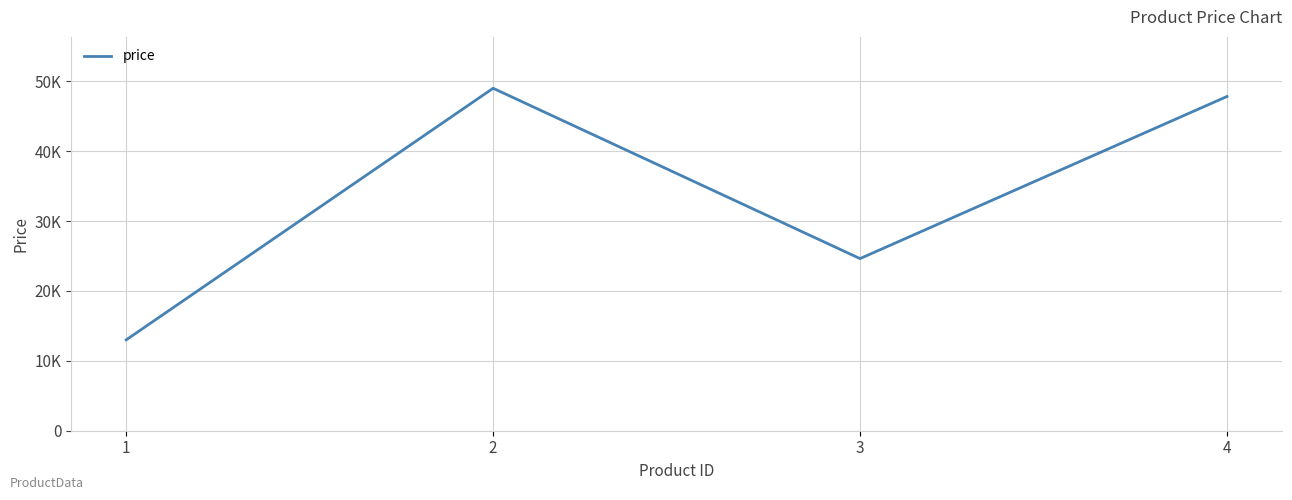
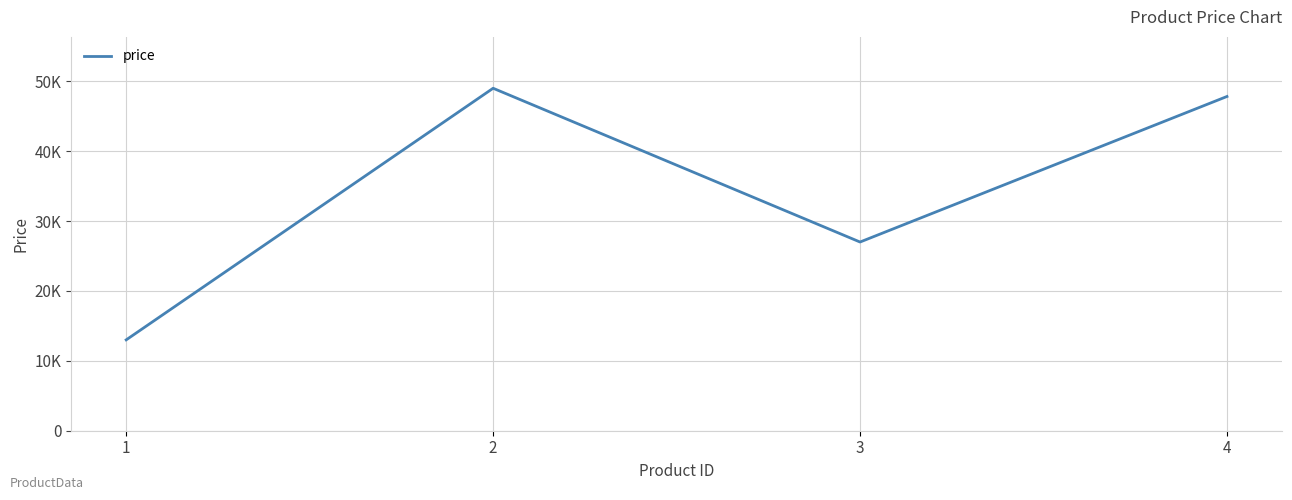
  {
    "1": 13000,
    "2": 49000,
-   "3": 25000,
+   "3": 27000,
    "4": 48000
  }
